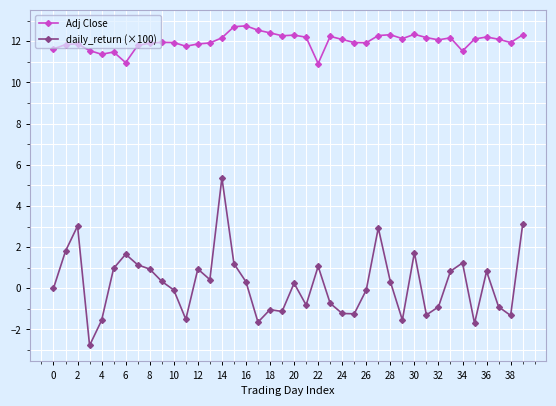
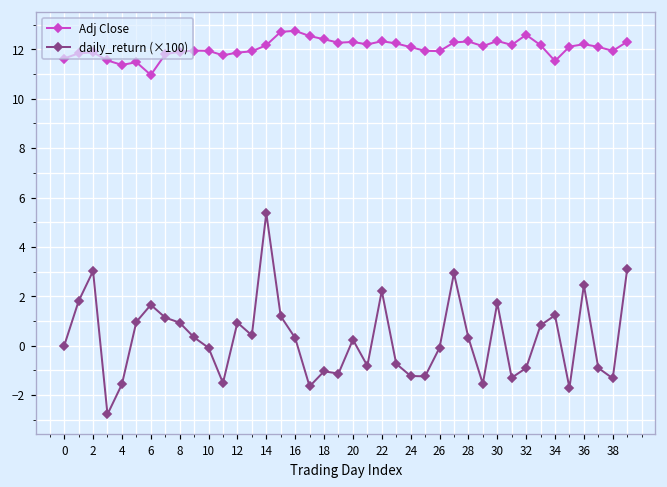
  {
    "Adj Close": {
      "0": 11.6,
      "4": 11.4,
      "6": 11.0,
      "10": 11.9,
      "12": 11.9,
      "14": 12.2,
      "16": 12.8,
      "18": 12.4,
      "20": 12.3,
-     "22": 10.9,
+     "22": 12.3,
      "24": 12.1,
      "26": 11.9,
      "28": 12.3,
      "30": 12.3,
-     "32": 12.1,
+     "32": 12.6,
      "34": 11.5,
      "36": 12.2,
      "38": 11.9
    },
    "daily_return (×100)": {
      "0": 0.0,
      "2": 3.0,
      "4": -1.6,
      "6": 1.7,
      "8": 0.9,
      "10": -0.1,
      "12": 0.9,
      "14": 5.4,
      "16": 0.3,
      "18": -1.0,
      "20": 0.2,
-     "22": 1.1,
+     "22": 2.2,
      "24": -1.2,
      "26": -0.1,
      "28": 0.3,
      "30": 1.7,
      "32": -0.9,
      "34": 1.2,
-     "36": 0.8,
+     "36": 2.5,
      "38": -1.3
    }
  }
